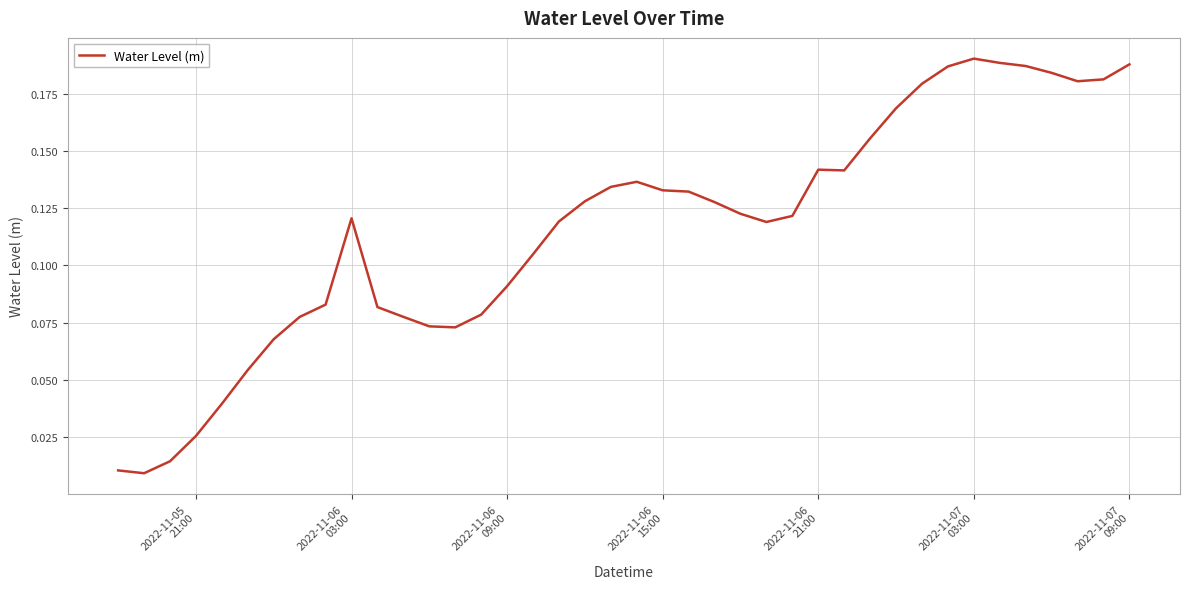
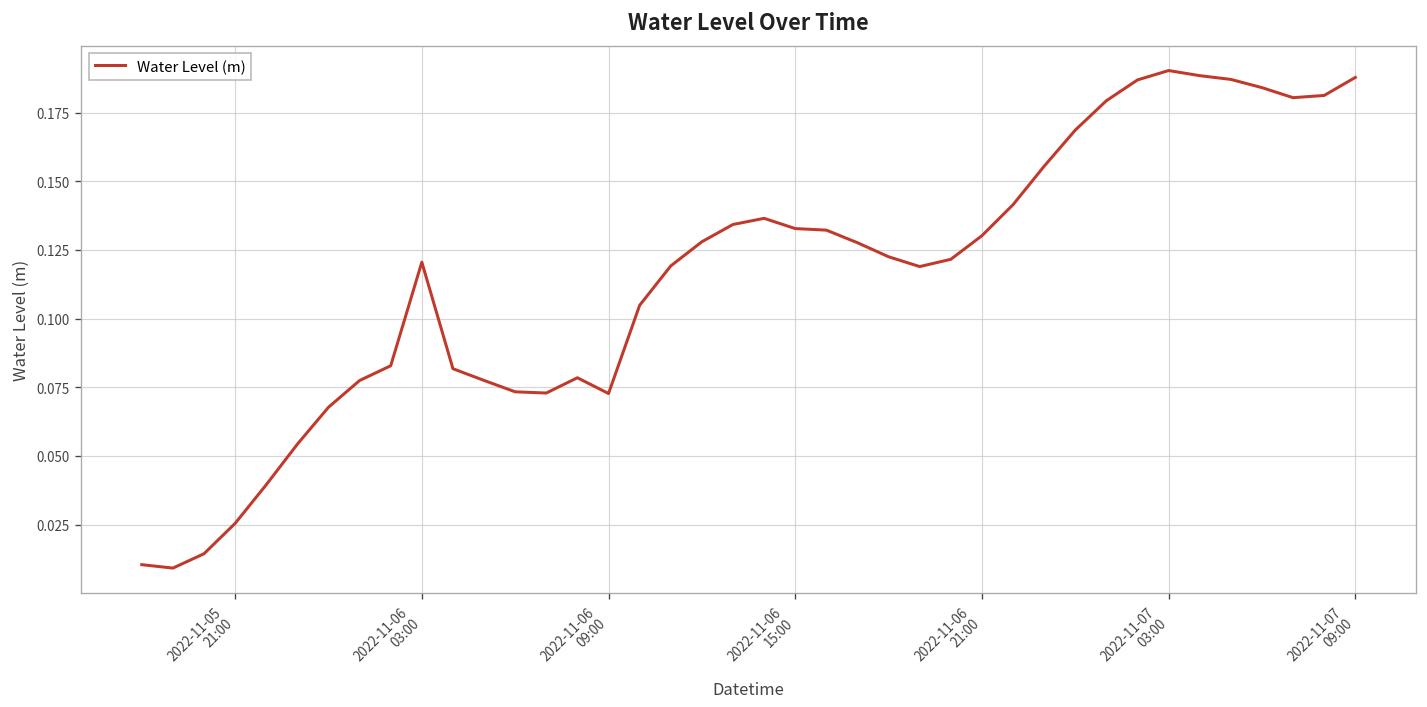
  {
    "2022-11-05 21:00": 0.025,
    "2022-11-06 03:00": 0.121,
-   "2022-11-06 09:00": 0.091,
+   "2022-11-06 09:00": 0.073,
    "2022-11-06 15:00": 0.133,
-   "2022-11-06 21:00": 0.142,
+   "2022-11-06 21:00": 0.130,
    "2022-11-07 03:00": 0.190,
    "2022-11-07 09:00": 0.188
  }
